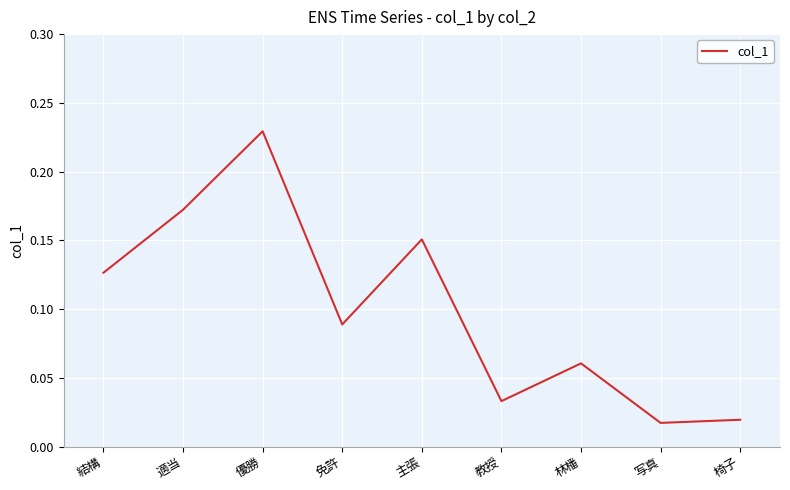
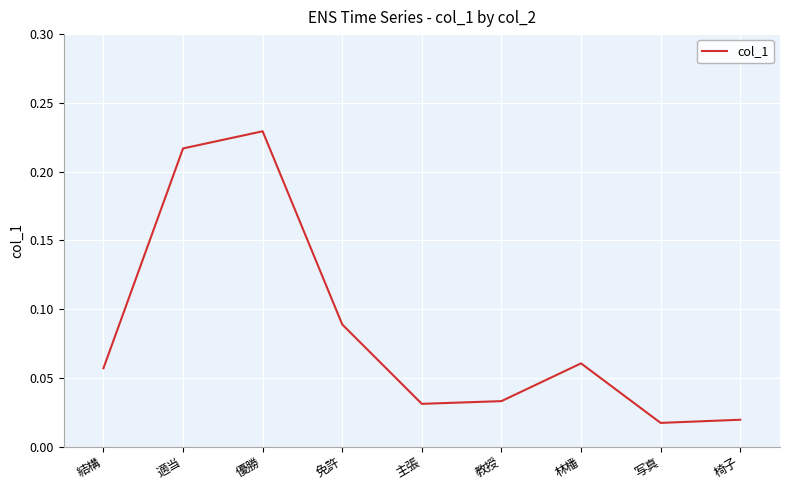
  {
-   "結構": 0.126,
-   "適当": 0.172,
+   "結構": 0.057,
+   "適当": 0.217,
    "優勝": 0.229,
    "免許": 0.089,
-   "主張": 0.151,
+   "主張": 0.031,
    "教授": 0.033,
    "林橎": 0.060,
    "写真": 0.017,
    "椅子": 0.019
  }
